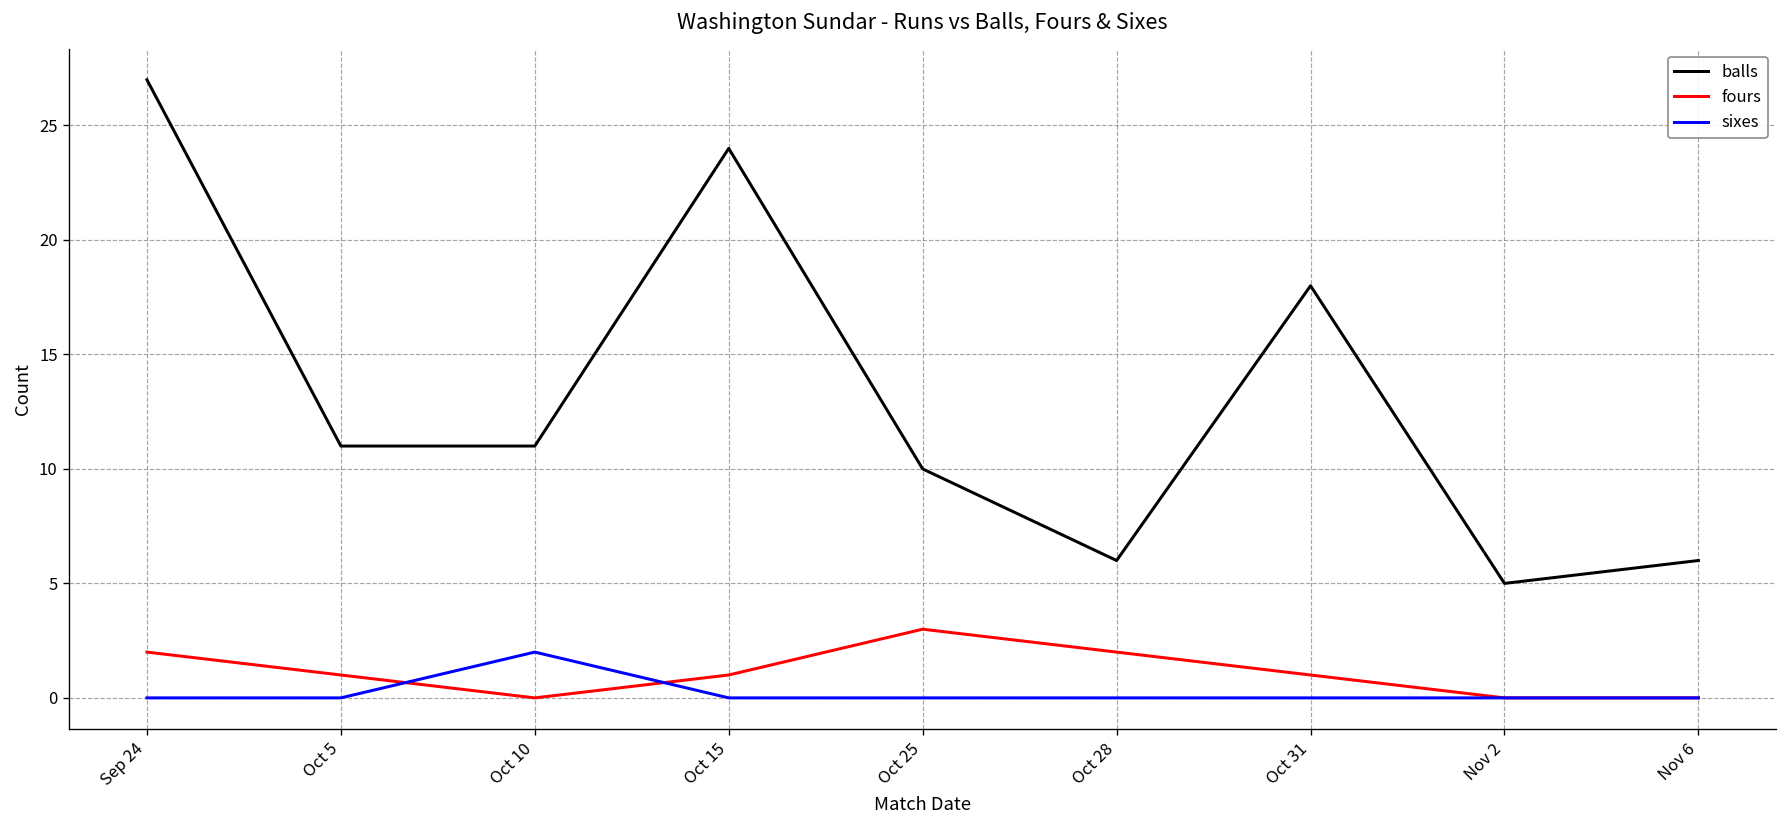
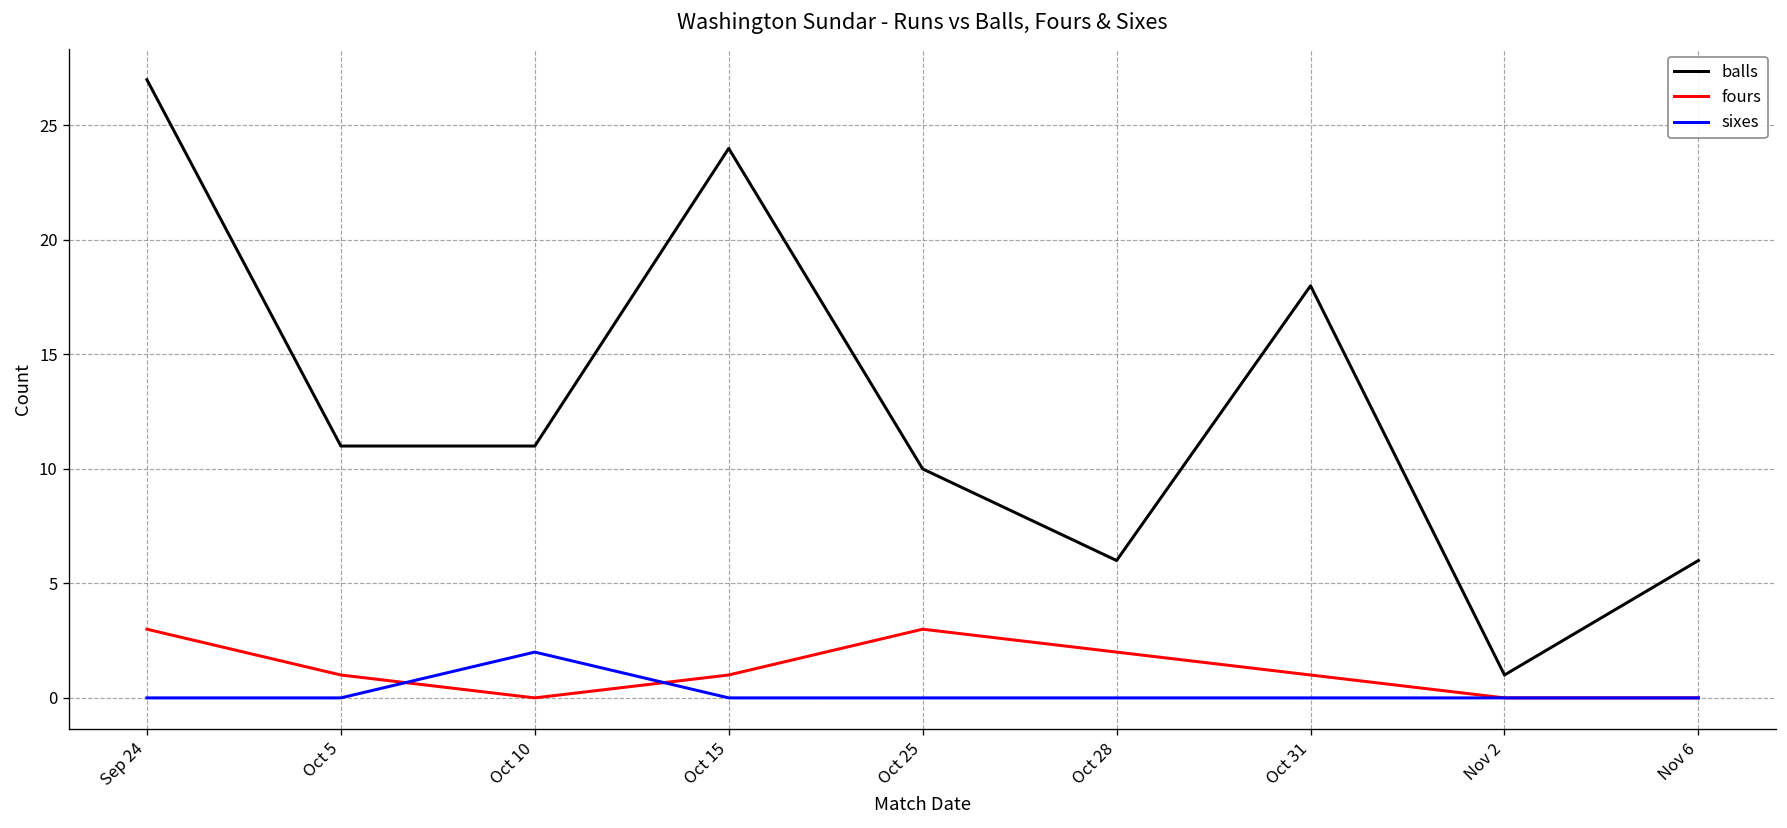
  {
    "balls": {
      "Sep 24": 27,
      "Oct 5": 11,
      "Oct 10": 11,
      "Oct 15": 24,
      "Oct 25": 10,
      "Oct 28": 6,
      "Oct 31": 18,
-     "Nov 2": 5,
+     "Nov 2": 1,
      "Nov 6": 6
    },
    "fours": {
-     "Sep 24": 2,
+     "Sep 24": 3,
      "Oct 5": 1,
      "Oct 10": 0,
      "Oct 15": 1,
      "Oct 25": 3,
      "Oct 28": 2,
      "Oct 31": 1
    },
    "sixes": {
      "Sep 24": 0,
      "Oct 5": 0,
      "Oct 10": 2,
      "Oct 15": 0,
      "Oct 25": 0,
      "Oct 28": 0,
      "Oct 31": 0
    }
  }
